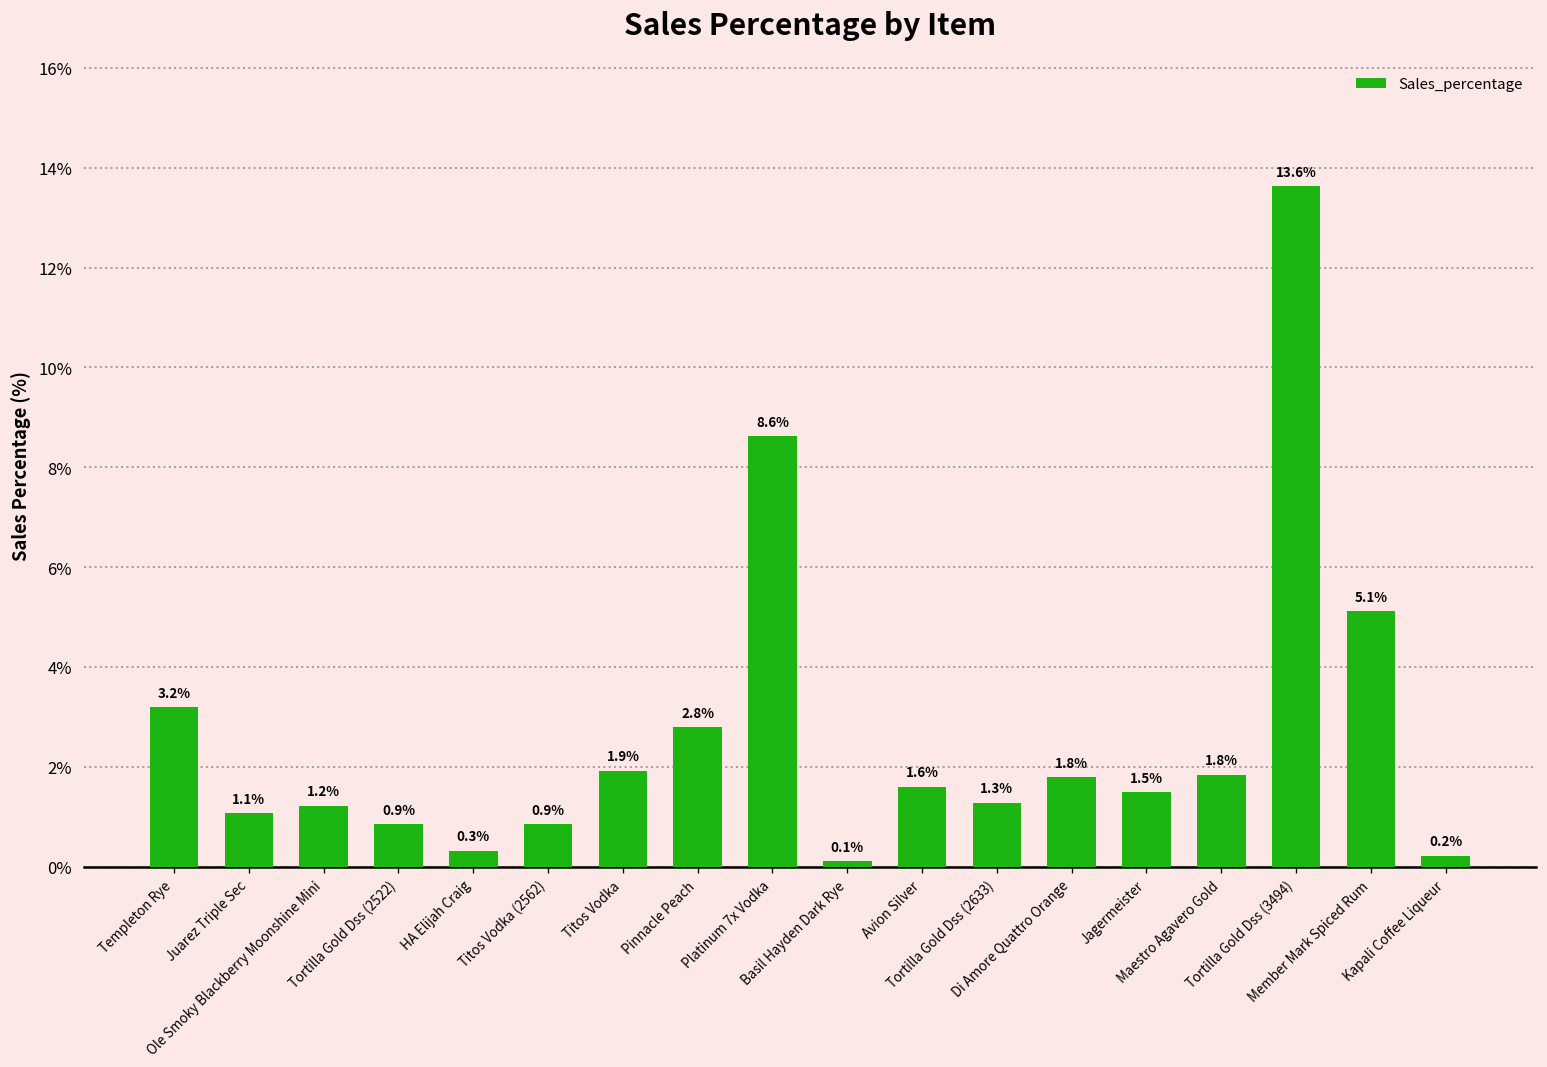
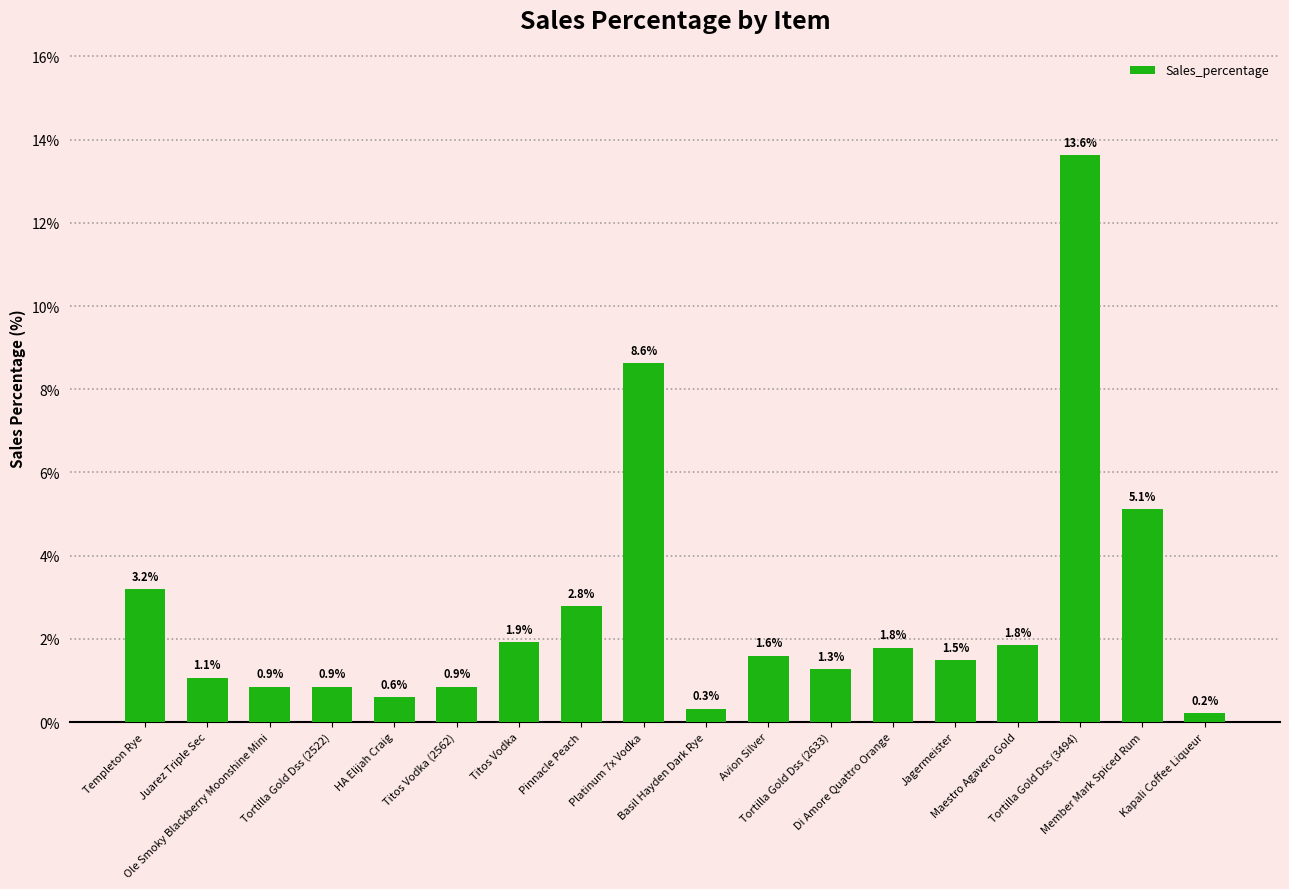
  {
    "Templeton Rye": "3.2%",
    "Juarez Triple Sec": "1.1%",
-   "Ole Smoky Blackberry Moonshine Mini": "1.2%",
+   "Ole Smoky Blackberry Moonshine Mini": "0.9%",
    "Tortilla Gold Dss (2522)": "0.9%",
-   "HA Elijah Craig": "0.3%",
+   "HA Elijah Craig": "0.6%",
    "Titos Vodka (2562)": "0.9%",
    "Titos Vodka": "1.9%",
    "Pinnacle Peach": "2.8%",
    "Platinum 7x Vodka": "8.6%",
-   "Basil Hayden Dark Rye": "0.1%",
+   "Basil Hayden Dark Rye": "0.3%",
    "Avion Silver": "1.6%",
    "Tortilla Gold Dss (2633)": "1.3%",
    "Di Amore Quattro Orange": "1.8%",
    "Jagermeister": "1.5%",
    "Maestro Agavero Gold": "1.8%",
    "Tortilla Gold Dss (3494)": "13.6%",
    "Member Mark Spiced Rum": "5.1%",
    "Kapali Coffee Liqueur": "0.2%"
  }
